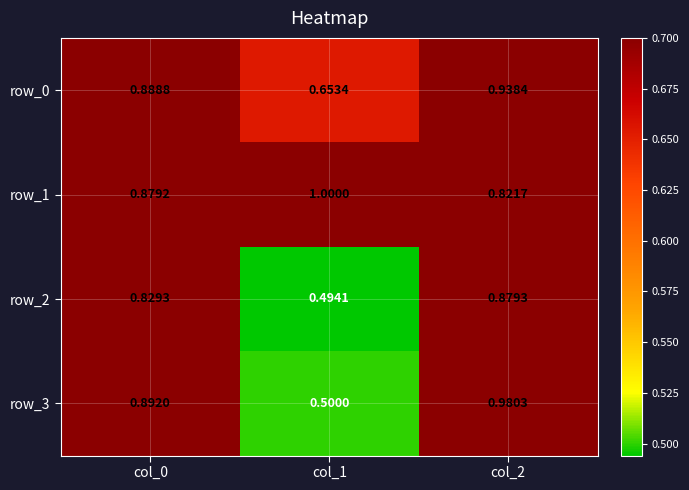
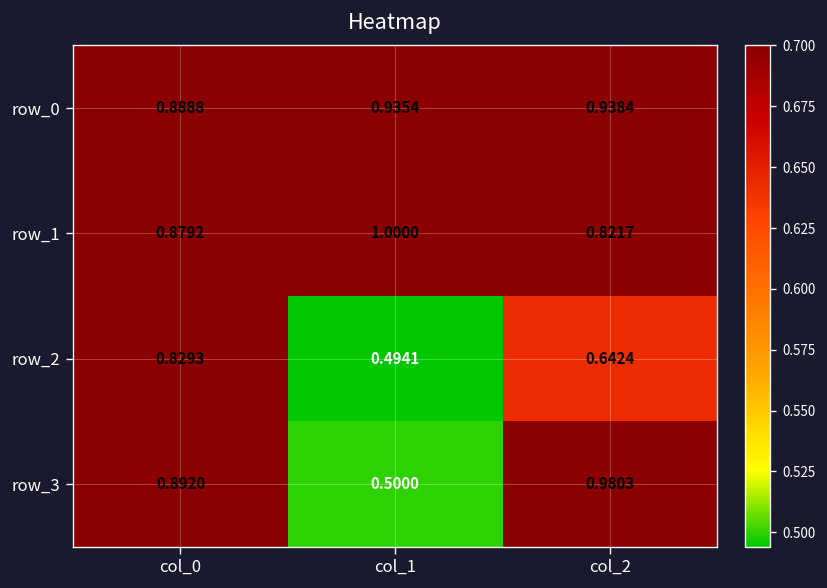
  {
    "row_0": {
      "col_0": 0.8888,
-     "col_1": 0.6534,
+     "col_1": 0.9354,
      "col_2": 0.9384
    },
    "row_1": {
      "col_0": 0.8792,
      "col_1": 1.0000,
      "col_2": 0.8217
    },
    "row_2": {
      "col_0": 0.8293,
      "col_1": 0.4941,
-     "col_2": 0.8793
+     "col_2": 0.6424
    },
    "row_3": {
      "col_0": 0.8920,
      "col_1": 0.5000,
      "col_2": 0.9803
    }
  }
